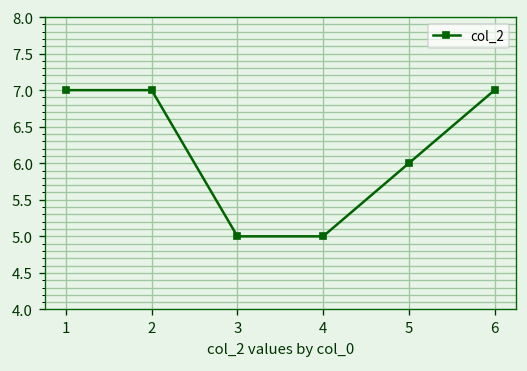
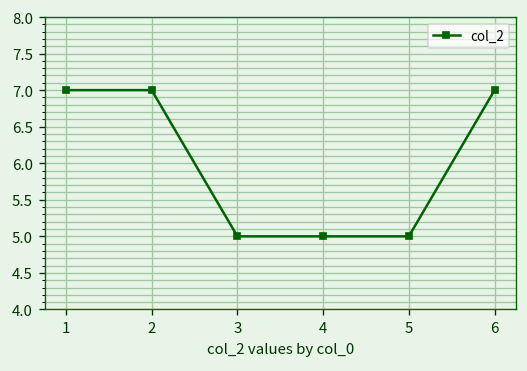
  {
    "1": 7,
    "2": 7,
    "3": 5,
    "4": 5,
-   "5": 6,
+   "5": 5,
    "6": 7
  }
